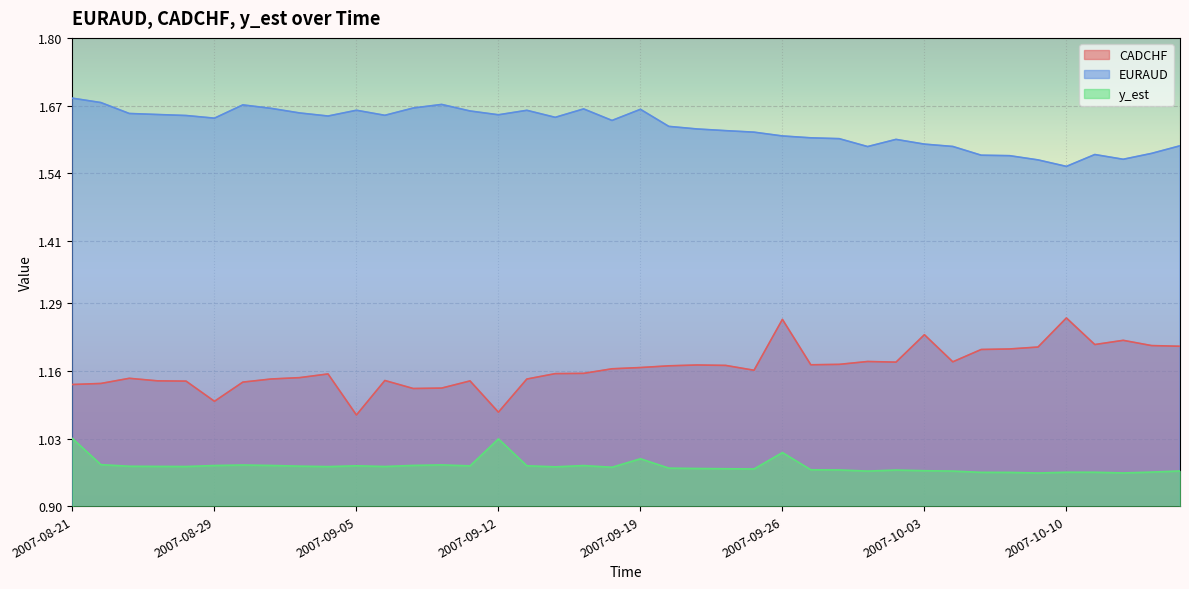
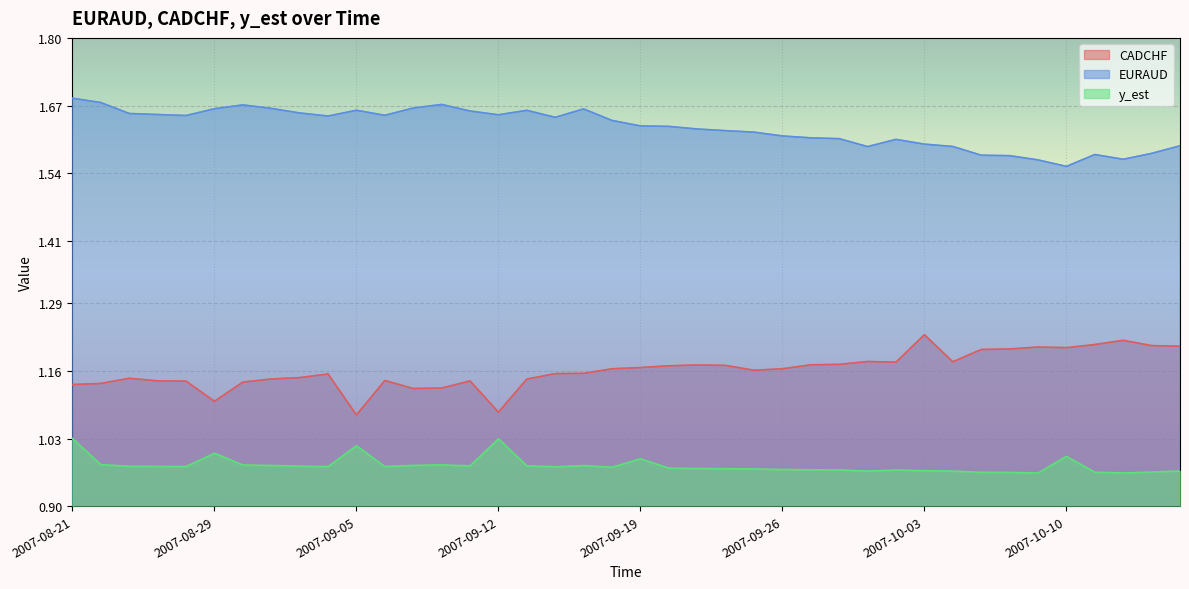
  {
    "CADCHF": {
      "2007-08-21": 1.13,
      "2007-08-29": 1.10,
      "2007-09-05": 1.08,
      "2007-09-12": 1.08,
      "2007-09-19": 1.17,
-     "2007-09-26": 1.26,
+     "2007-09-26": 1.16,
      "2007-10-03": 1.23,
-     "2007-10-10": 1.26
+     "2007-10-10": 1.20
    },
    "EURAUD": {
      "2007-08-21": 1.68,
-     "2007-08-29": 1.65,
+     "2007-08-29": 1.66,
      "2007-09-05": 1.66,
      "2007-09-12": 1.65,
-     "2007-09-19": 1.66,
+     "2007-09-19": 1.63,
      "2007-09-26": 1.61,
      "2007-10-03": 1.60,
      "2007-10-10": 1.55
    },
    "y_est": {
      "2007-08-21": 1.03,
-     "2007-08-29": 0.98,
-     "2007-09-05": 0.98,
+     "2007-08-29": 1.00,
+     "2007-09-05": 1.02,
      "2007-09-12": 1.03,
      "2007-09-19": 0.99,
-     "2007-09-26": 1.00,
+     "2007-09-26": 0.97,
      "2007-10-03": 0.97,
-     "2007-10-10": 0.97
+     "2007-10-10": 1.00
    }
  }
